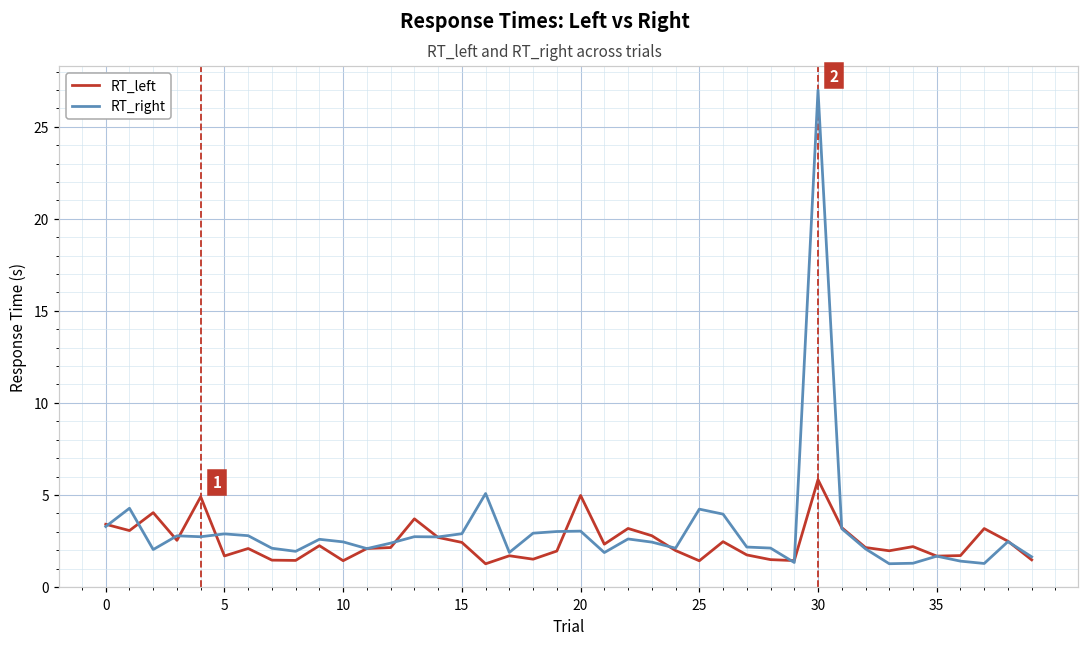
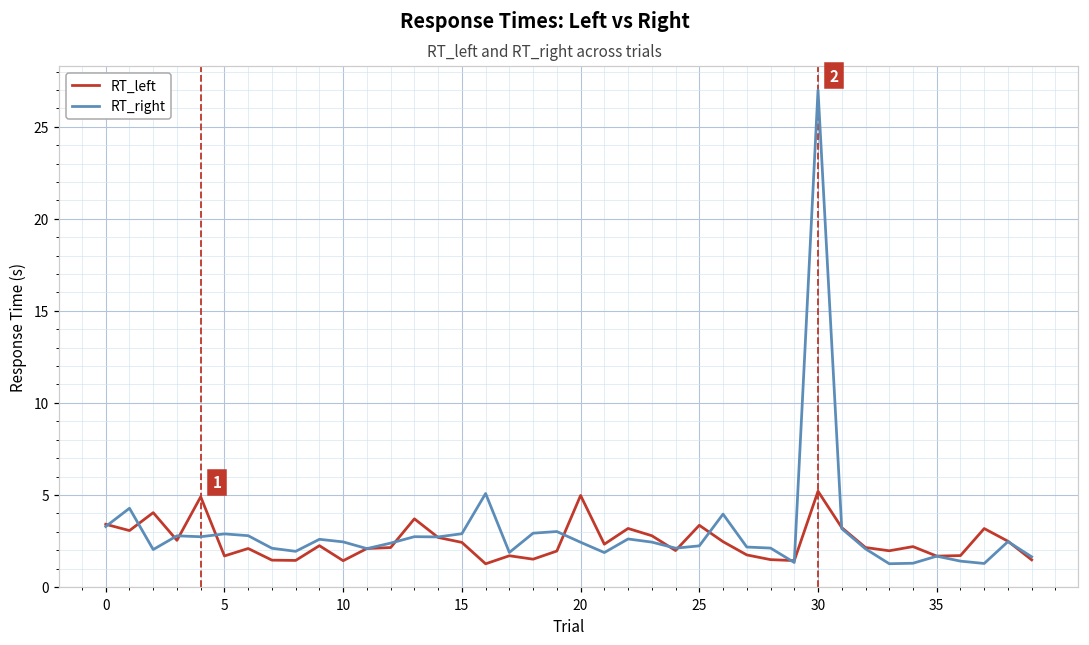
  {
    "RT_left": {
      "5": 1.7,
      "10": 1.4,
      "15": 2.4,
      "20": 5.0,
-     "25": 1.4,
-     "30": 5.8
+     "25": 3.4,
+     "30": 5.2
    },
    "RT_right": {
      "5": 2.9,
      "10": 2.4,
      "15": 2.9,
-     "20": 3.0,
-     "25": 4.2
+     "20": 2.4,
+     "25": 2.2
    }
  }
